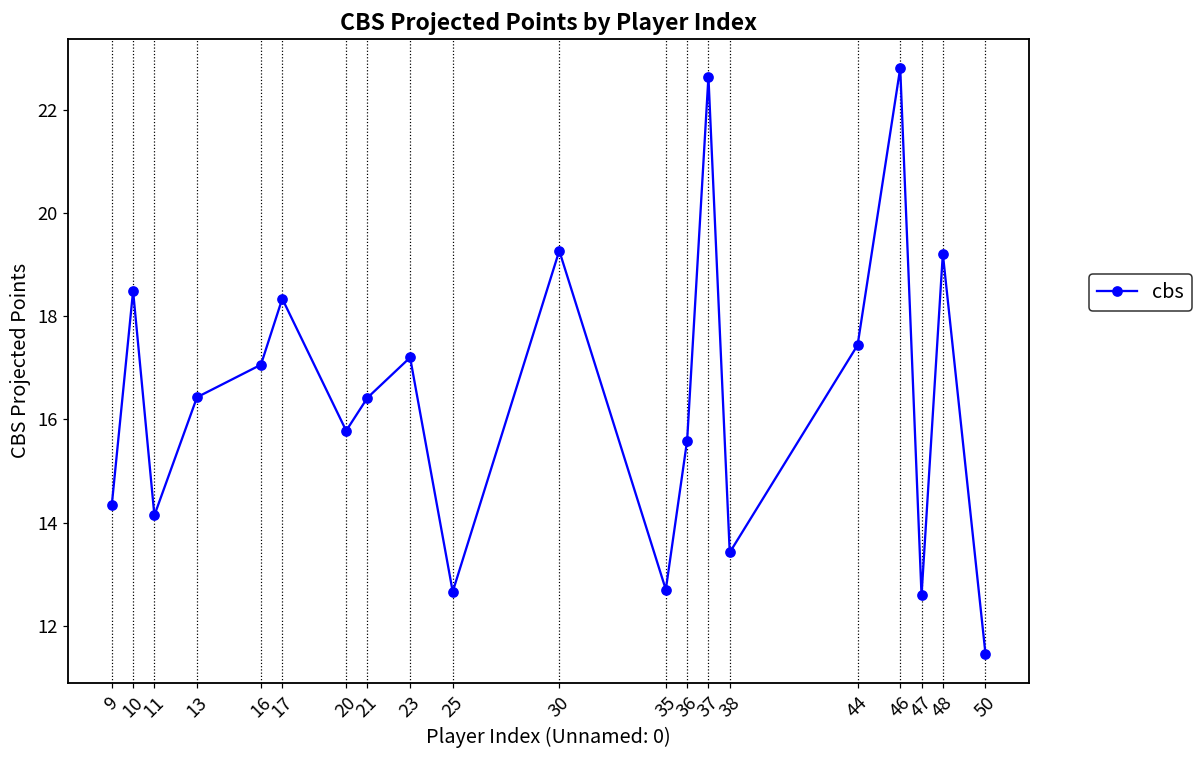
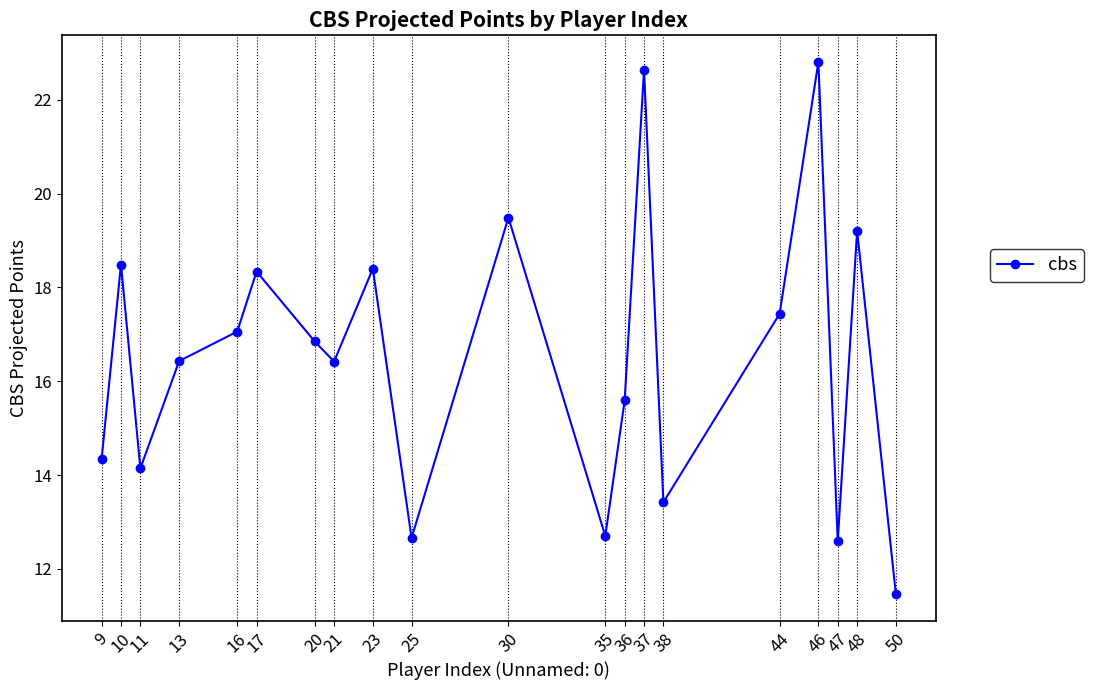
  {
    "9": 14.3,
    "10": 18.5,
    "11": 14.1,
    "13": 16.4,
    "16": 17.1,
    "17": 18.3,
-   "20": 15.8,
+   "20": 16.9,
    "21": 16.4,
-   "23": 17.2,
+   "23": 18.4,
    "25": 12.7,
-   "30": 19.3,
+   "30": 19.5,
    "35": 12.7,
    "36": 15.6,
    "37": 22.6,
    "38": 13.4,
    "44": 17.4,
    "46": 22.8,
    "47": 12.6,
    "48": 19.2,
    "50": 11.5
  }
